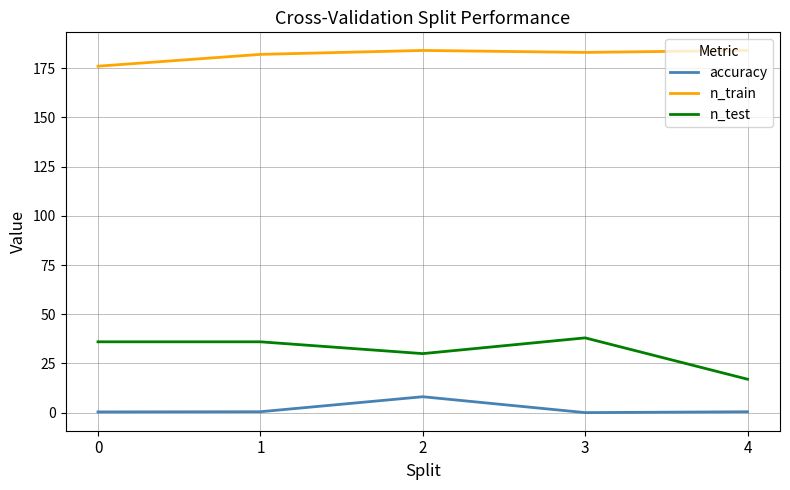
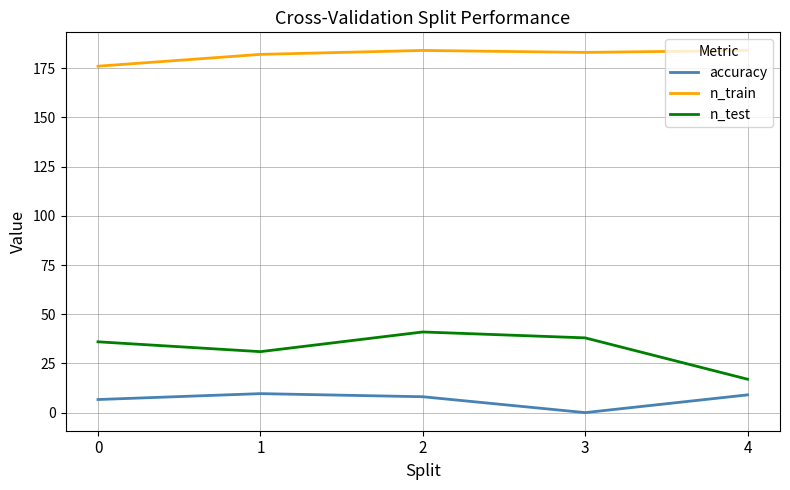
  {
    "accuracy": {
-     "0": 0,
-     "1": 0,
+     "0": 7,
+     "1": 10,
      "2": 8,
      "3": 0,
-     "4": 0
+     "4": 9
    },
    "n_train": {
      "0": 176,
      "1": 182,
      "2": 184,
      "3": 183
    },
    "n_test": {
      "0": 36,
-     "1": 36,
-     "2": 30,
+     "1": 31,
+     "2": 41,
      "3": 38,
      "4": 17
    }
  }
